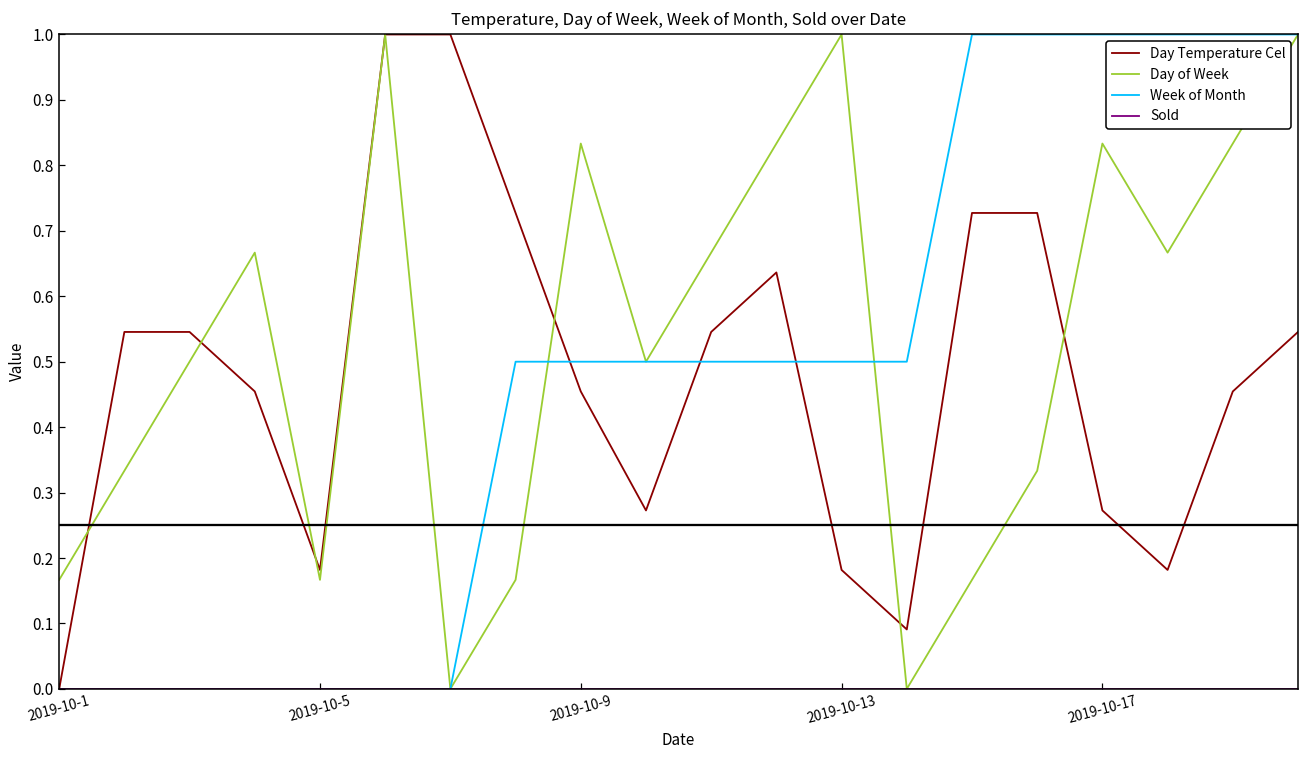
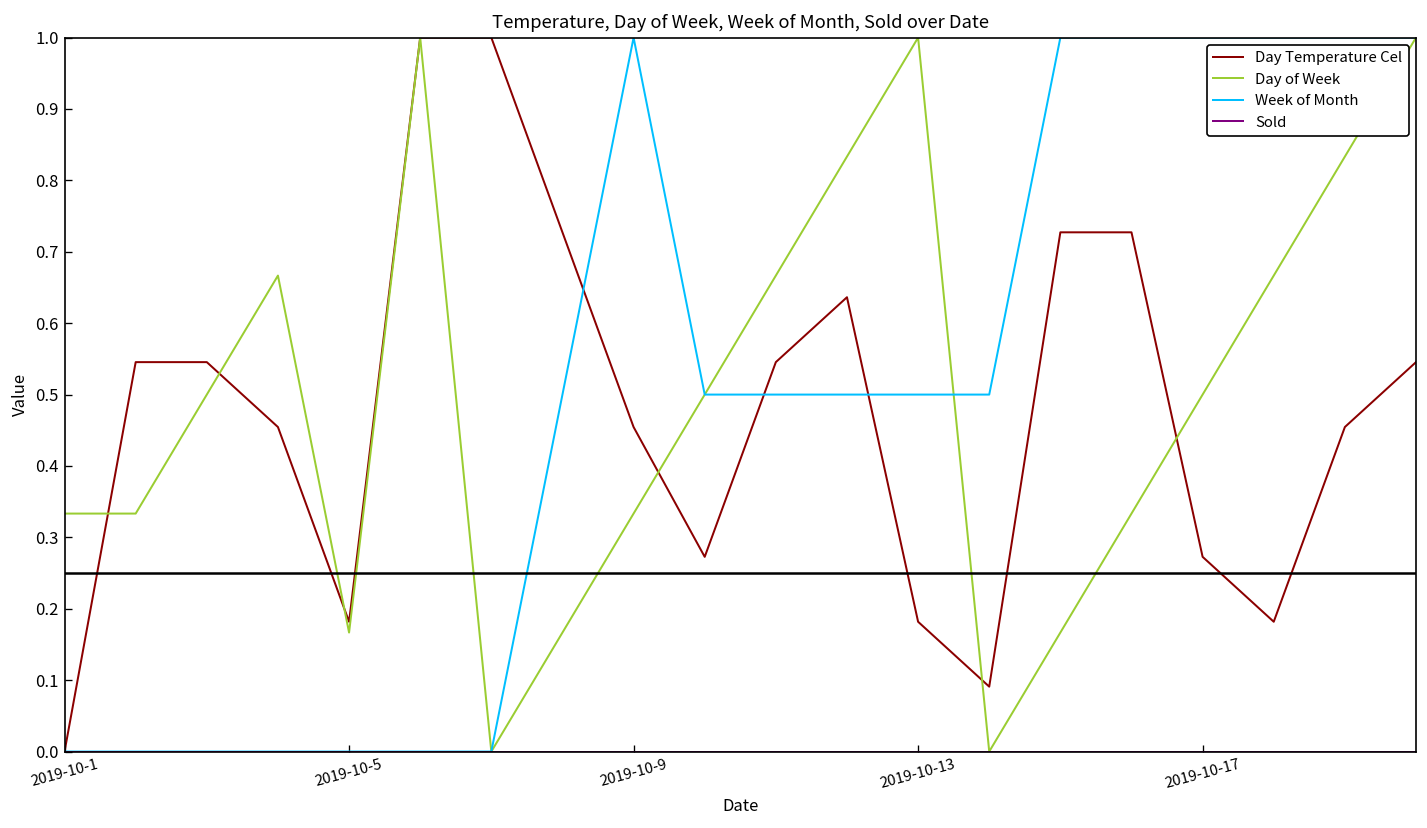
  {
    "Day Temperature Cel": {
      "2019-10-5": 0.18,
      "2019-10-9": 0.45,
      "2019-10-13": 0.18,
      "2019-10-17": 0.27
    },
    "Day of Week": {
-     "2019-10-1": 0.17,
+     "2019-10-1": 0.33,
      "2019-10-5": 0.17,
-     "2019-10-9": 0.83,
+     "2019-10-9": 0.33,
      "2019-10-13": 1.00,
-     "2019-10-17": 0.83
+     "2019-10-17": 0.50
    },
    "Week of Month": {
-     "2019-10-9": 0.50,
+     "2019-10-9": 1.00,
      "2019-10-13": 0.50,
      "2019-10-17": 1.00
    },
    "Sold": {
      "2019-10-9": 0.00,
      "2019-10-13": 0.00,
      "2019-10-17": 0.00
    }
  }
